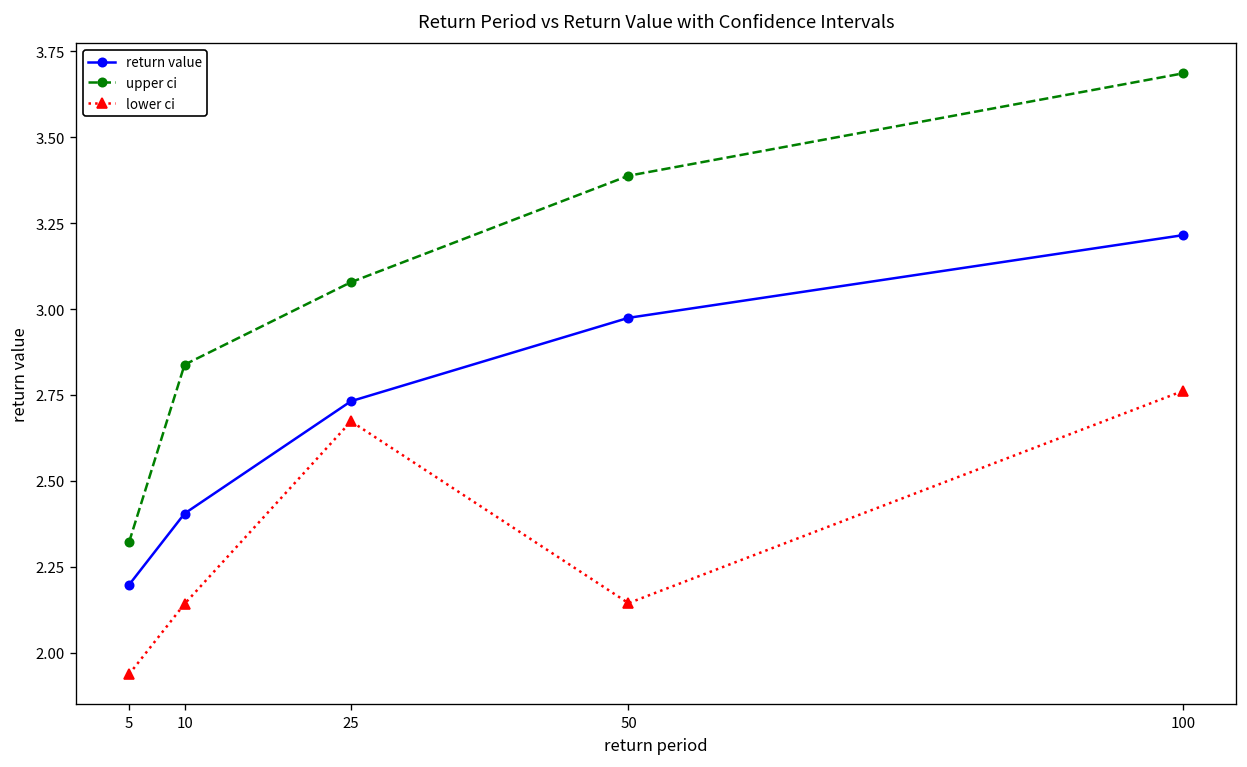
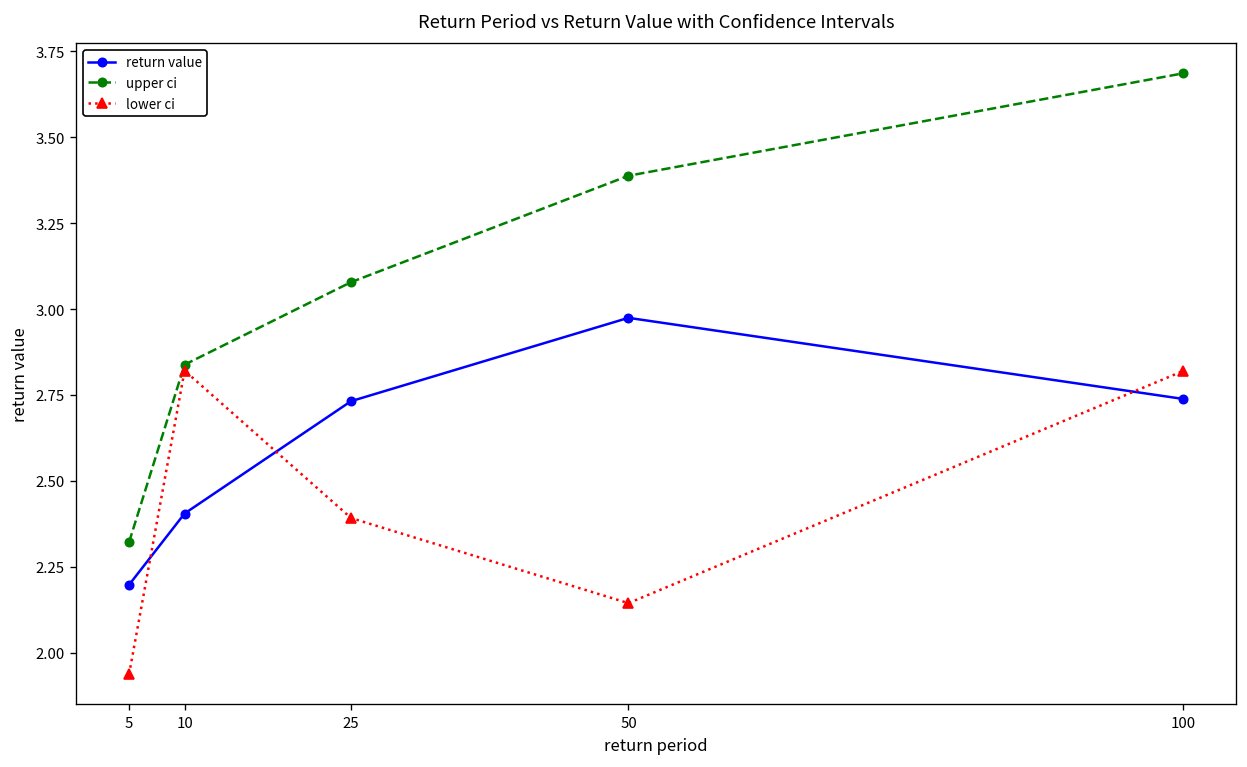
  {
    "return value": {
      "5": 2.20,
      "10": 2.41,
      "25": 2.73,
      "50": 2.97,
-     "100": 3.22
+     "100": 2.74
    },
    "upper ci": {
      "5": 2.32,
      "10": 2.84,
      "25": 3.08,
      "50": 3.39,
      "100": 3.69
    },
    "lower ci": {
      "5": 1.94,
-     "10": 2.14,
-     "25": 2.67,
+     "10": 2.82,
+     "25": 2.39,
      "50": 2.14,
-     "100": 2.76
+     "100": 2.82
    }
  }
